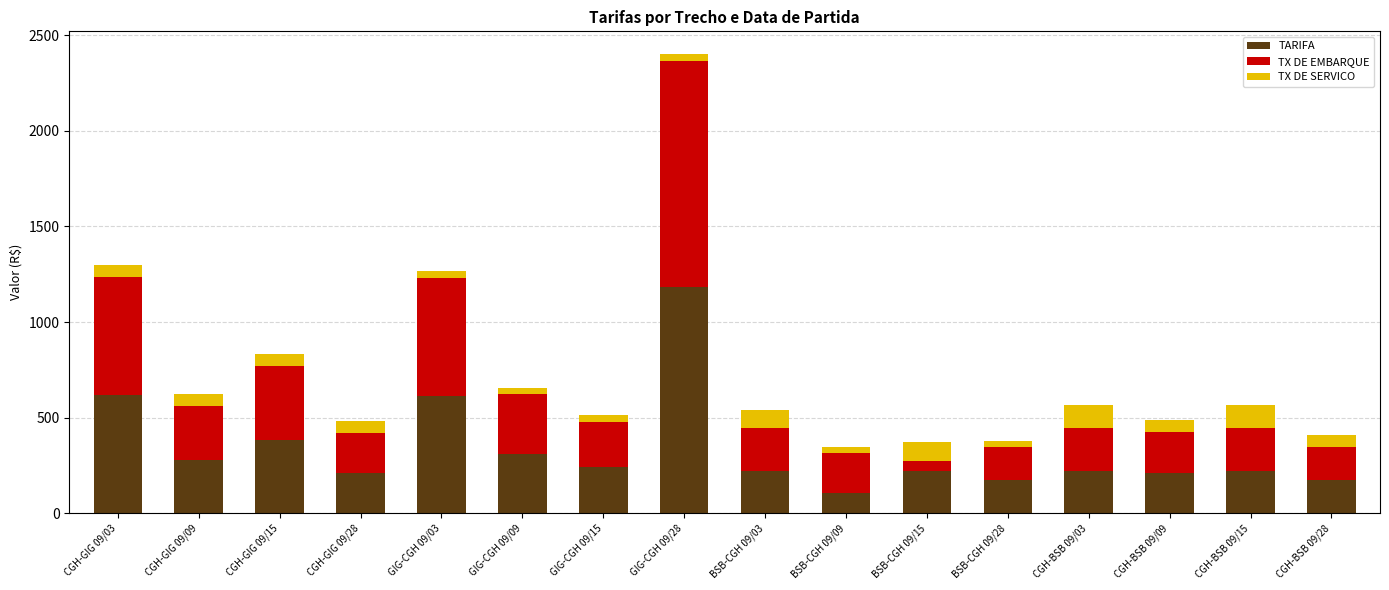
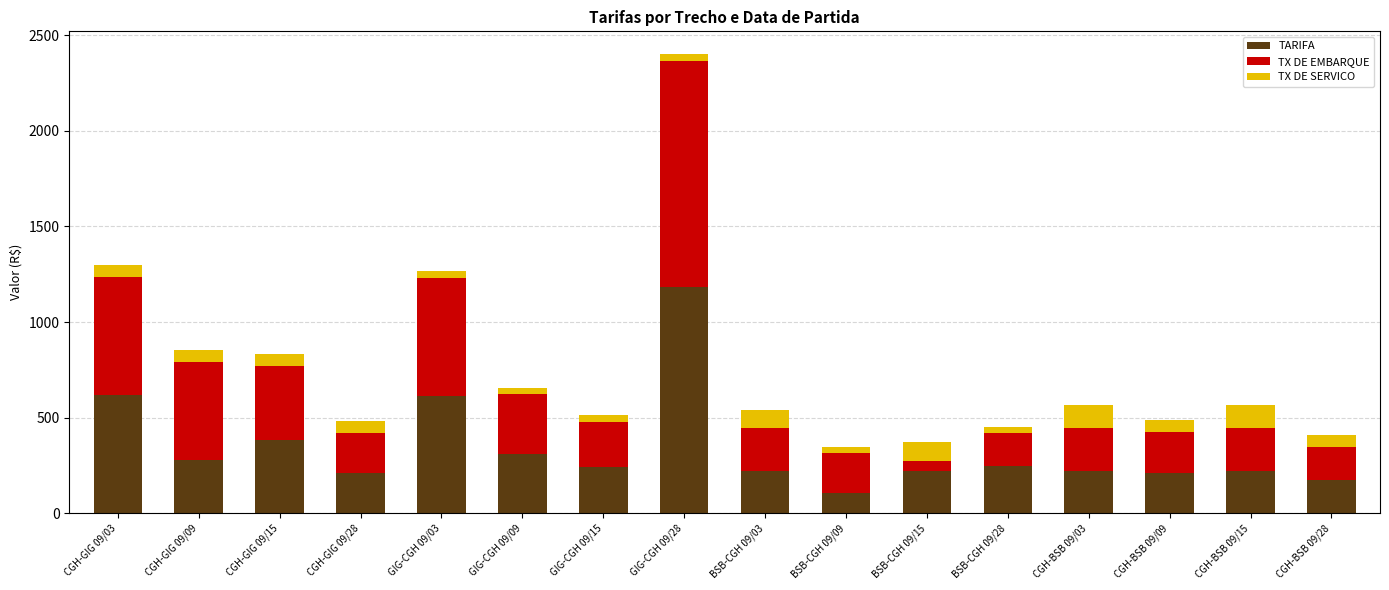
  {
    "TARIFA": {
      "CGH-GIG 09/03": 620,
      "CGH-GIG 09/09": 280,
      "CGH-GIG 09/15": 380,
      "CGH-GIG 09/28": 210,
      "GIG-CGH 09/03": 620,
      "GIG-CGH 09/09": 310,
      "GIG-CGH 09/15": 240,
      "GIG-CGH 09/28": 1180,
      "BSB-CGH 09/03": 220,
      "BSB-CGH 09/09": 100,
      "BSB-CGH 09/15": 220,
-     "BSB-CGH 09/28": 170,
+     "BSB-CGH 09/28": 250,
      "CGH-BSB 09/03": 220,
      "CGH-BSB 09/09": 210,
      "CGH-BSB 09/15": 220,
      "CGH-BSB 09/28": 170
    },
    "TX DE EMBARQUE": {
      "CGH-GIG 09/03": 620,
-     "CGH-GIG 09/09": 280,
+     "CGH-GIG 09/09": 510,
      "CGH-GIG 09/15": 380,
      "CGH-GIG 09/28": 210,
      "GIG-CGH 09/03": 620,
      "GIG-CGH 09/09": 310,
      "GIG-CGH 09/15": 240,
      "GIG-CGH 09/28": 1180,
      "BSB-CGH 09/03": 220,
      "BSB-CGH 09/09": 210,
      "BSB-CGH 09/15": 50,
      "BSB-CGH 09/28": 170,
      "CGH-BSB 09/03": 220,
      "CGH-BSB 09/09": 210,
      "CGH-BSB 09/15": 220,
      "CGH-BSB 09/28": 170
    },
    "TX DE SERVICO": {
      "CGH-GIG 09/03": 60,
      "CGH-GIG 09/09": 60,
      "CGH-GIG 09/15": 60,
      "CGH-GIG 09/28": 60,
      "GIG-CGH 09/03": 30,
      "GIG-CGH 09/09": 30,
      "GIG-CGH 09/15": 30,
      "GIG-CGH 09/28": 30,
      "BSB-CGH 09/03": 90,
      "BSB-CGH 09/09": 30,
      "BSB-CGH 09/15": 90,
      "BSB-CGH 09/28": 30,
      "CGH-BSB 09/03": 120,
      "CGH-BSB 09/09": 60,
      "CGH-BSB 09/15": 120,
      "CGH-BSB 09/28": 60
    }
  }
